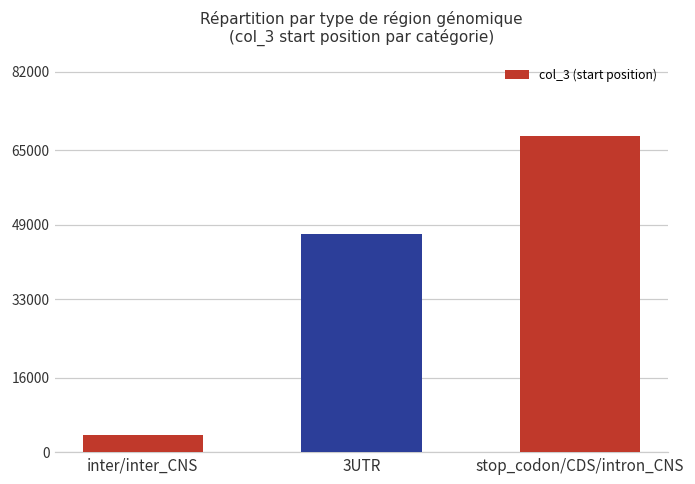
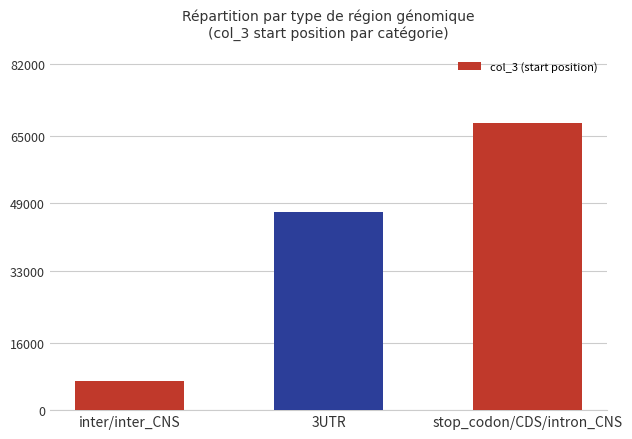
  {
-   "inter/inter_CNS": 4000,
+   "inter/inter_CNS": 7000,
    "3UTR": 47000,
    "stop_codon/CDS/intron_CNS": 68000
  }
